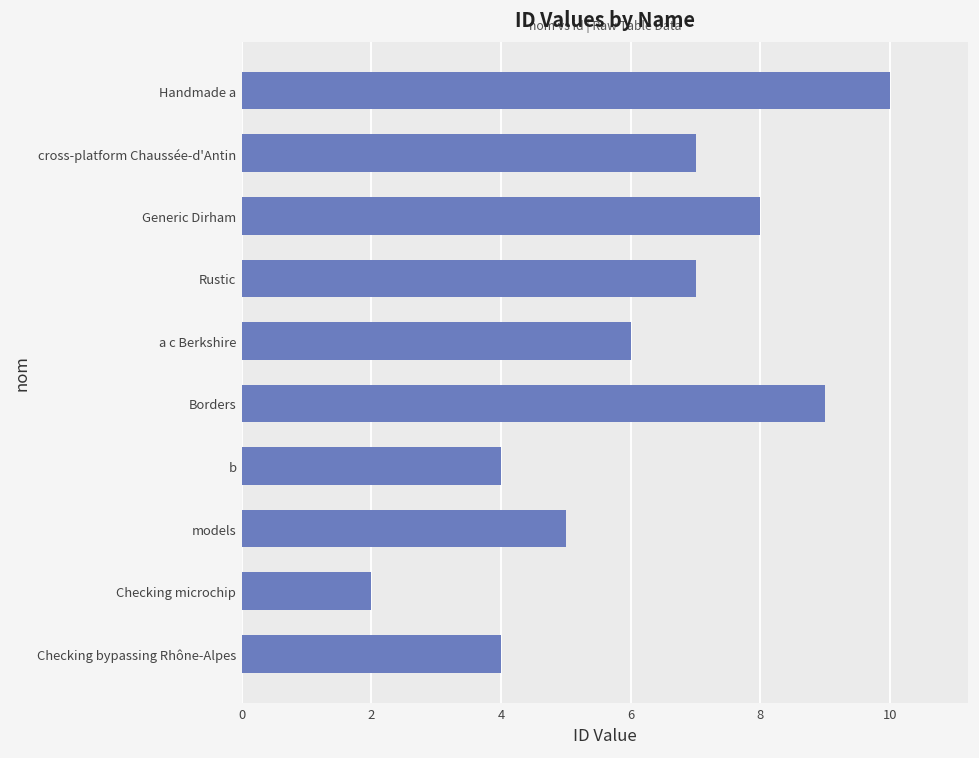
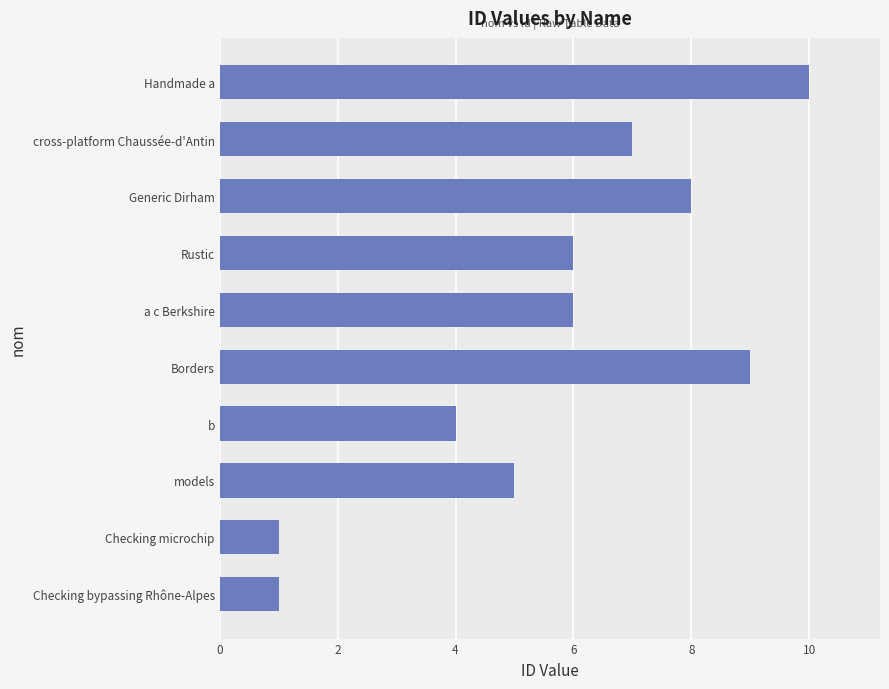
  {
    "Handmade a": 10,
    "cross-platform Chaussée-d'Antin": 7,
    "Generic Dirham": 8,
-   "Rustic": 7,
+   "Rustic": 6,
    "a c Berkshire": 6,
    "Borders": 9,
    "b": 4,
    "models": 5,
-   "Checking microchip": 2,
-   "Checking bypassing Rhône-Alpes": 4
+   "Checking microchip": 1,
+   "Checking bypassing Rhône-Alpes": 1
  }
